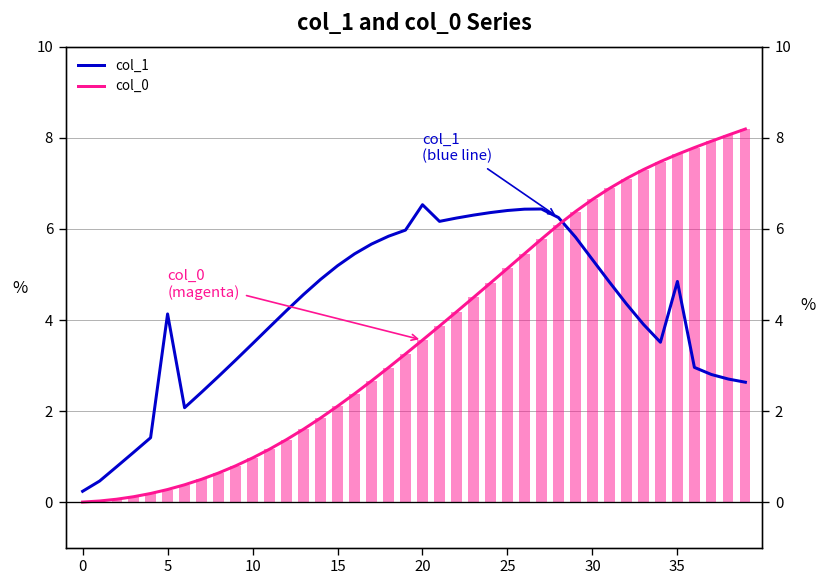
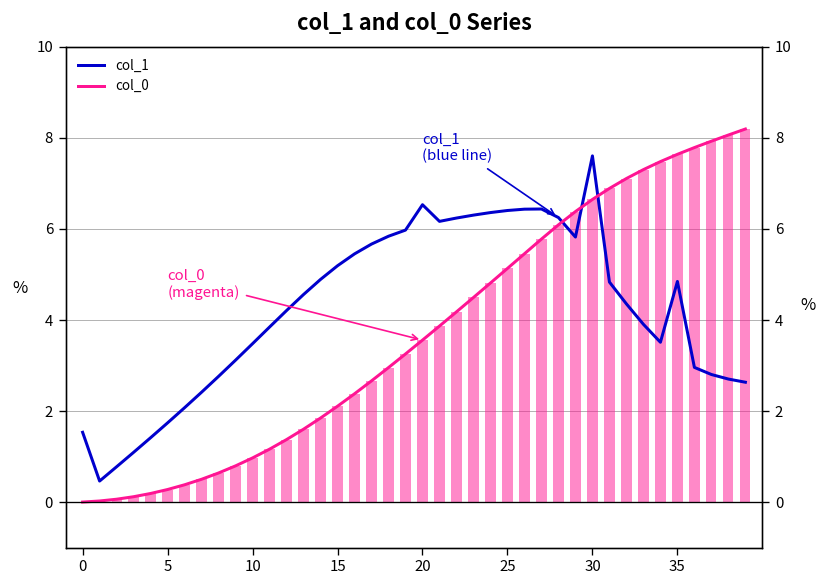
  {
    "col_1": {
-     "0": 0.2,
-     "5": 4.1,
+     "0": 1.5,
+     "5": 1.7,
      "10": 3.5,
      "15": 5.2,
-     "30": 5.3,
+     "30": 7.6,
      "35": 4.8
    }
  }
